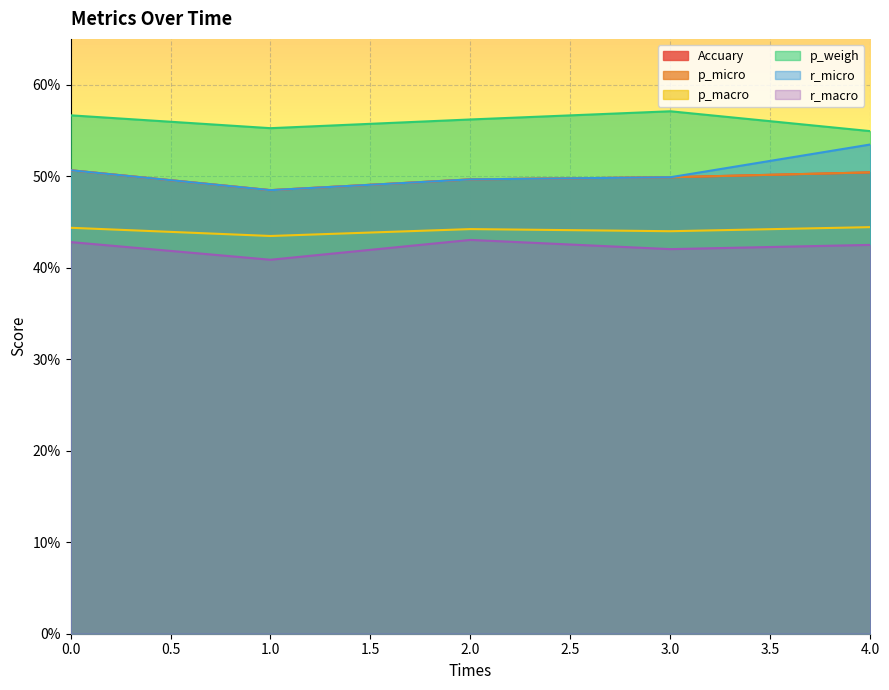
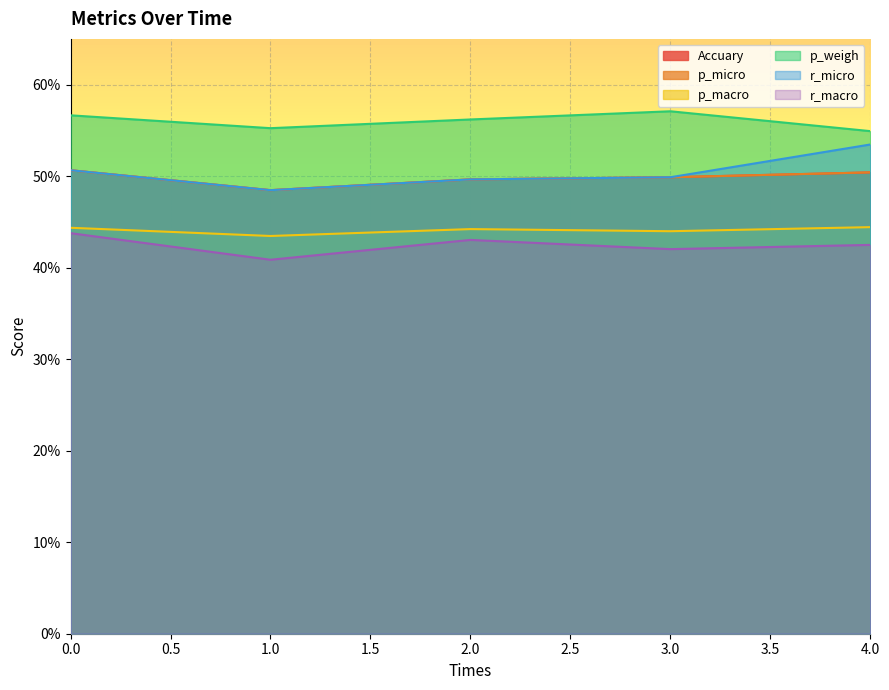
  {
    "p_micro": {
      "4.0": "50%"
    },
    "p_macro": {
      "0.0": "44%",
      "1.0": "43%",
      "2.0": "44%",
      "3.0": "44%",
      "4.0": "44%"
    },
    "p_weigh": {
      "0.0": "57%",
      "1.0": "55%",
      "2.0": "56%",
      "3.0": "57%",
      "4.0": "55%"
    },
    "r_micro": {
      "4.0": "53%"
    },
    "r_macro": {
-     "0.0": "43%",
+     "0.0": "44%",
      "1.0": "41%",
      "2.0": "43%",
      "3.0": "42%",
      "4.0": "42%"
    }
  }
